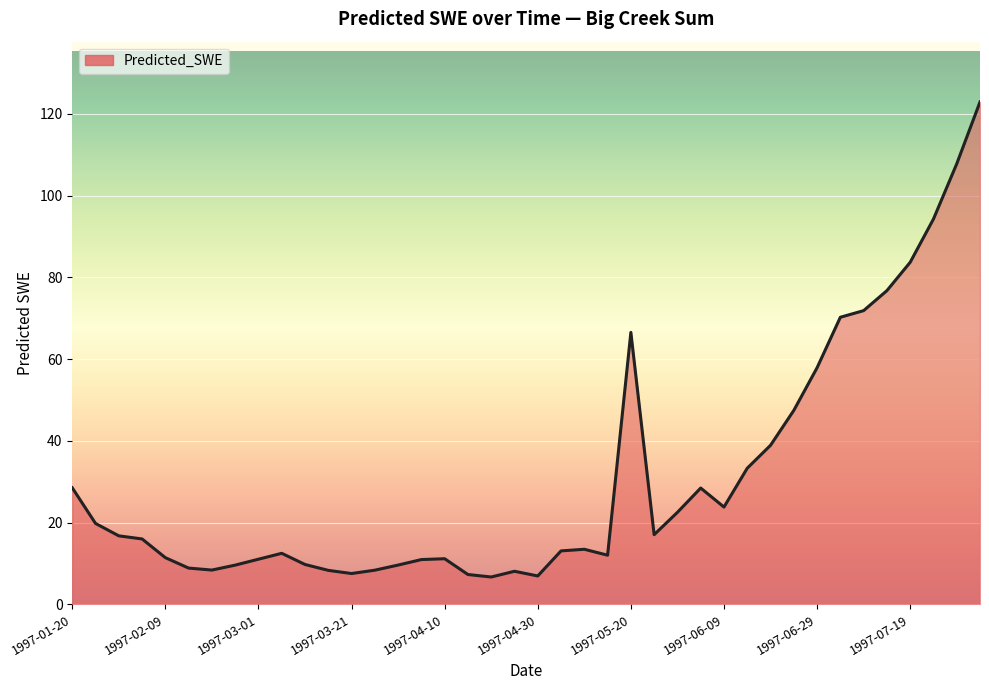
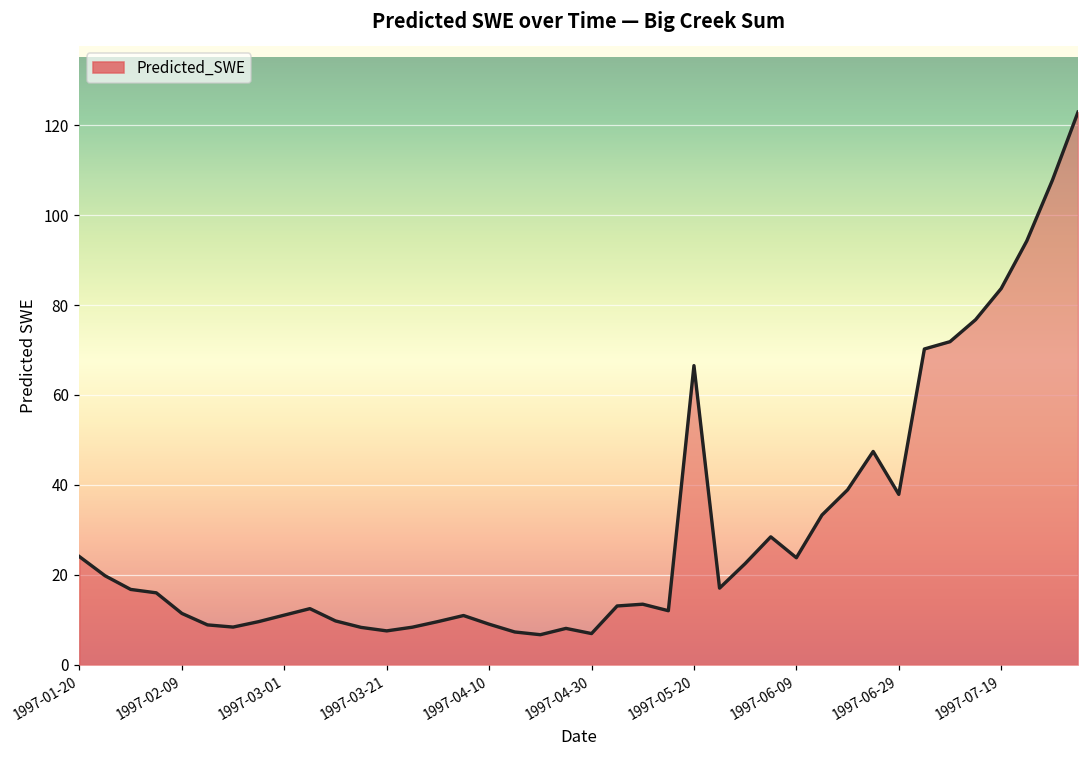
  {
-   "1997-01-20": 29,
+   "1997-01-20": 24,
    "1997-02-09": 11,
    "1997-03-01": 11,
    "1997-03-21": 8,
-   "1997-04-10": 11,
+   "1997-04-10": 9,
    "1997-04-30": 7,
    "1997-05-20": 67,
    "1997-06-09": 24,
-   "1997-06-29": 58,
+   "1997-06-29": 38,
    "1997-07-19": 84
  }
